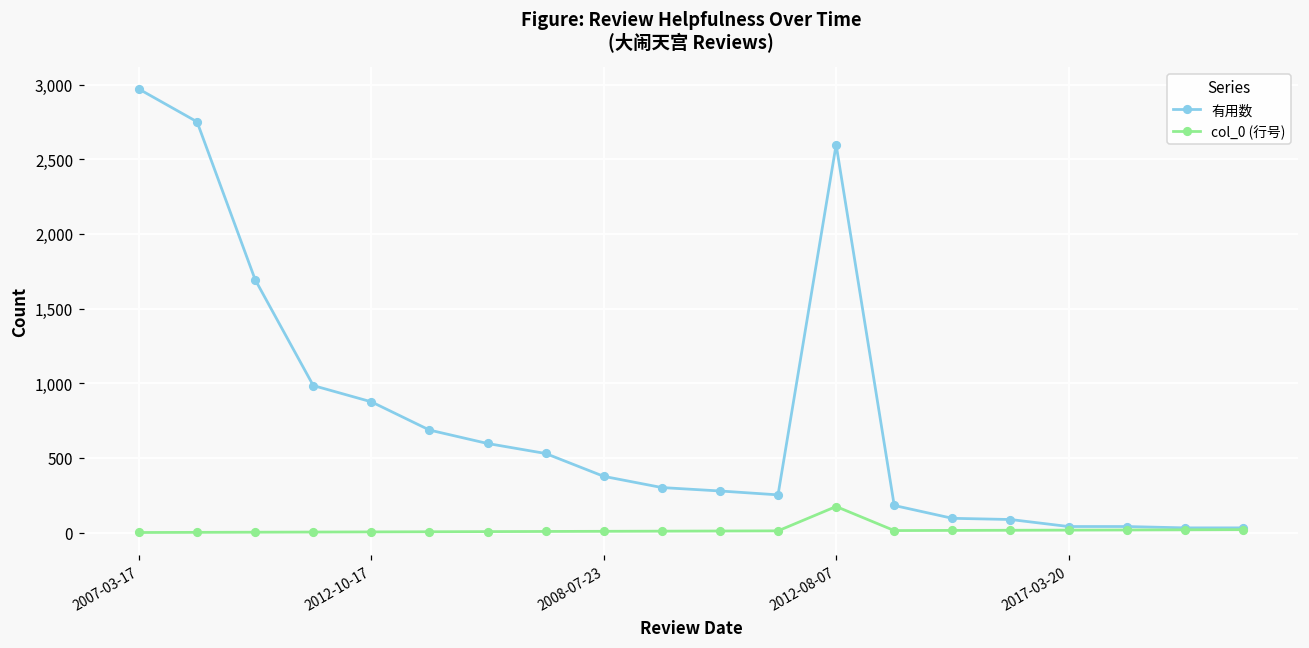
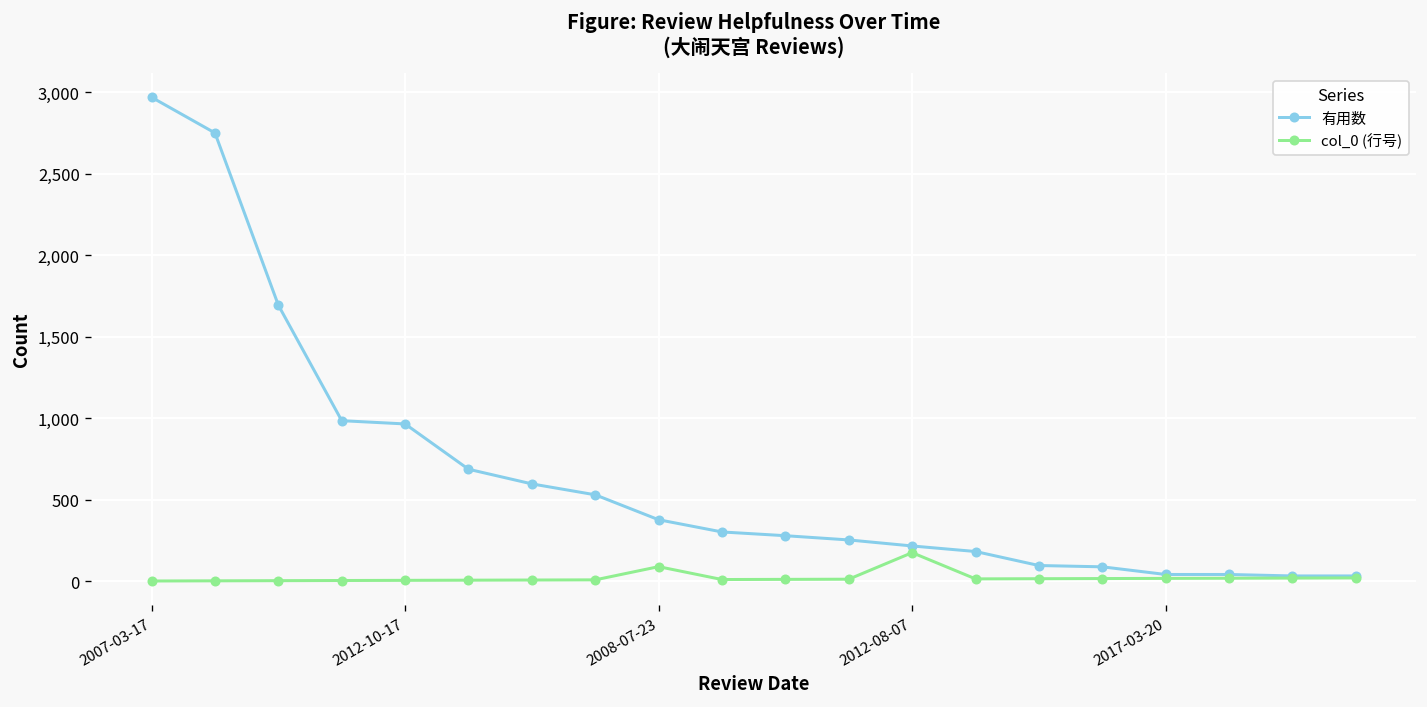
  {
    "有用数": {
      "2007-03-17": "2,970",
-     "2012-10-17": "880",
+     "2012-10-17": "970",
      "2008-07-23": "380",
-     "2012-08-07": "2,600"
+     "2012-08-07": "220"
    },
    "col_0 (行号)": {
      "2007-03-17": "0",
      "2012-10-17": "10",
-     "2008-07-23": "10",
+     "2008-07-23": "90",
      "2012-08-07": "180"
    }
  }
